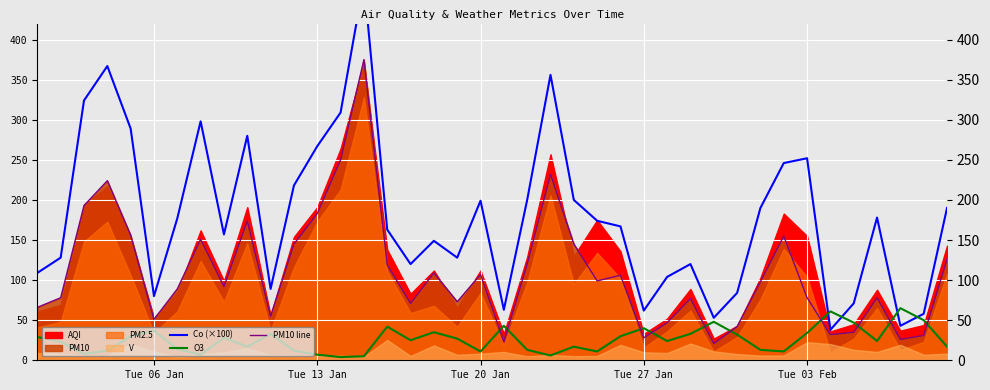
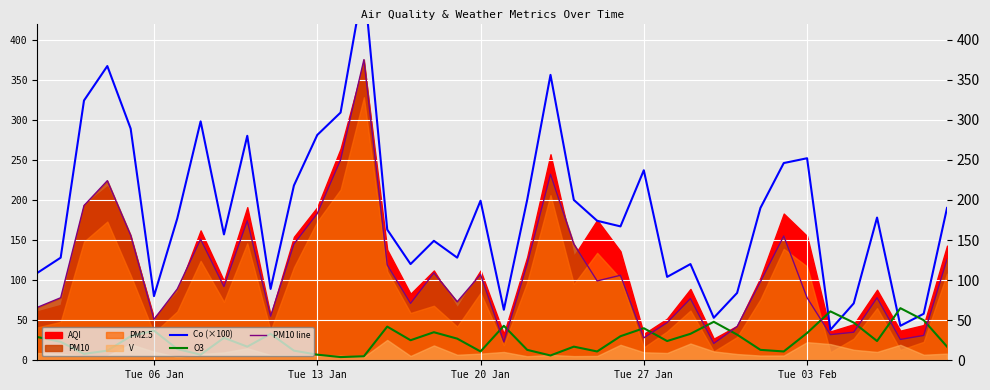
  {
    "Co (×100)": {
      "Tue 06 Jan": 80,
-     "Tue 13 Jan": 270,
+     "Tue 13 Jan": 280,
      "Tue 20 Jan": 200,
-     "Tue 27 Jan": 60,
+     "Tue 27 Jan": 240,
      "Tue 03 Feb": 250
    },
    "AQI": {
      "Tue 13 Jan": 190,
      "Tue 20 Jan": 110,
      "Tue 27 Jan": 30,
      "Tue 03 Feb": 160
    },
    "PM10": {
      "Tue 13 Jan": 180,
      "Tue 20 Jan": 110,
      "Tue 27 Jan": 30,
      "Tue 03 Feb": 80
    },
    "O3": {
      "Tue 27 Jan": 40,
      "Tue 03 Feb": 30
    },
    "PM2.5": {
      "Tue 13 Jan": 170,
      "Tue 20 Jan": 80,
      "Tue 27 Jan": 20,
-     "Tue 03 Feb": 100
+     "Tue 03 Feb": 120
    },
    "V": {
      "Tue 27 Jan": 10,
      "Tue 03 Feb": 20
    }
  }
